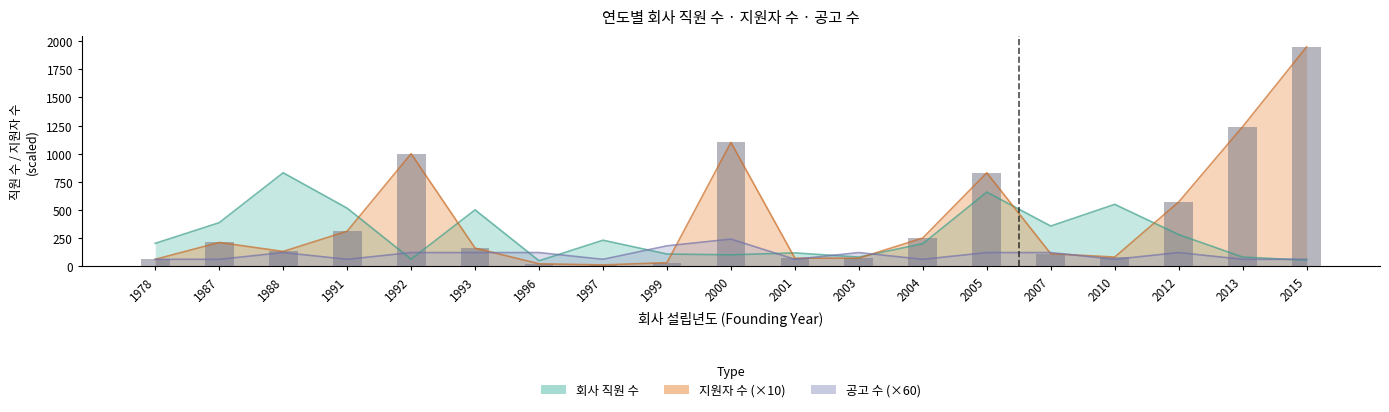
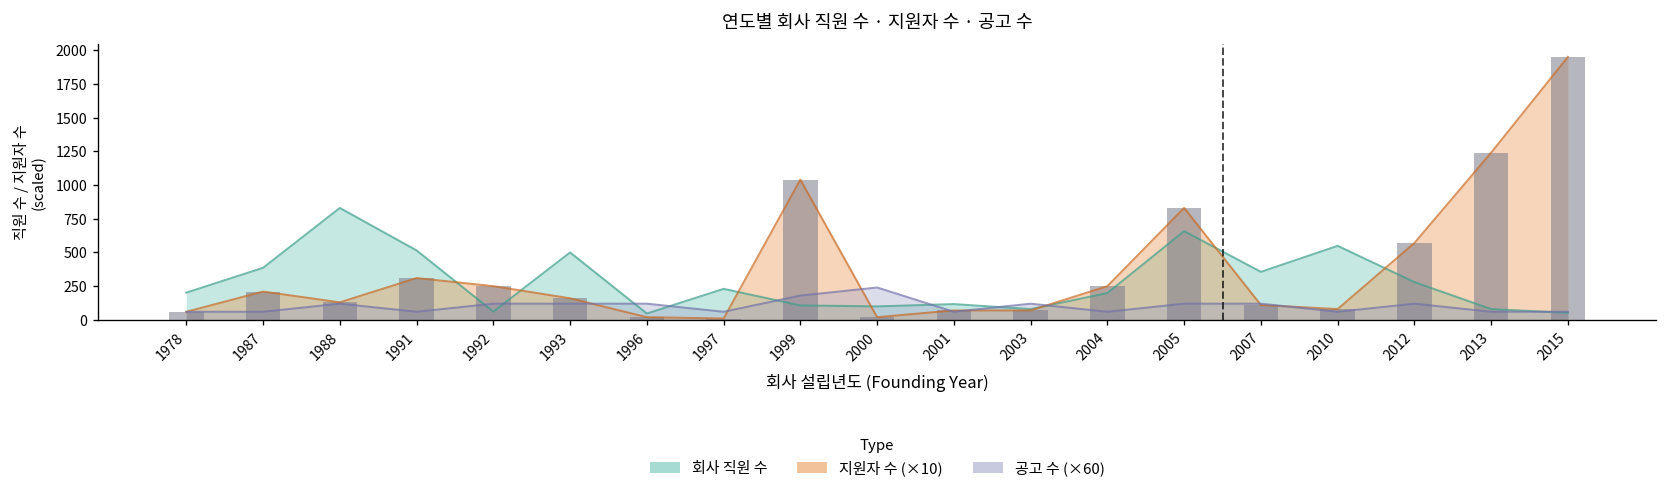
  {
    "지원자 수 (×10)": {
      "1978": 60,
      "1987": 210,
      "1988": 130,
      "1991": 310,
-     "1992": 1000,
+     "1992": 250,
      "1993": 160,
      "1996": 20,
      "1997": 10,
-     "1999": 30,
-     "2000": 1100,
+     "1999": 1040,
+     "2000": 20,
      "2001": 70,
      "2003": 70,
      "2004": 250,
      "2005": 830,
      "2007": 110,
      "2010": 80,
      "2012": 570,
      "2013": 1240,
      "2015": 1950
    }
  }
